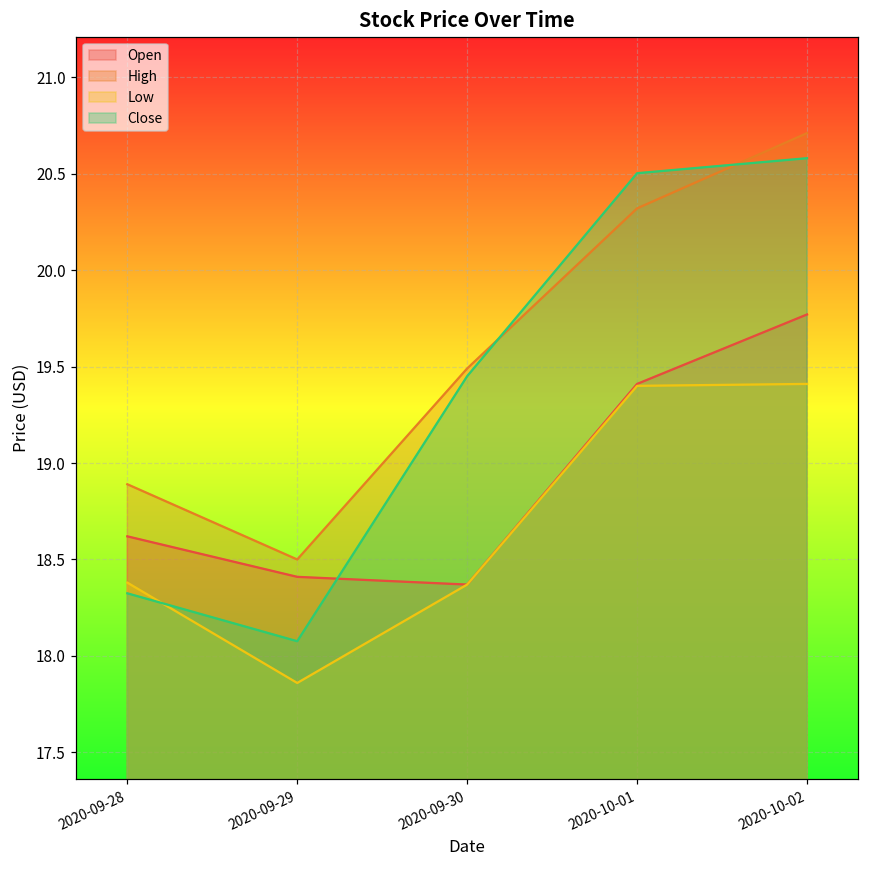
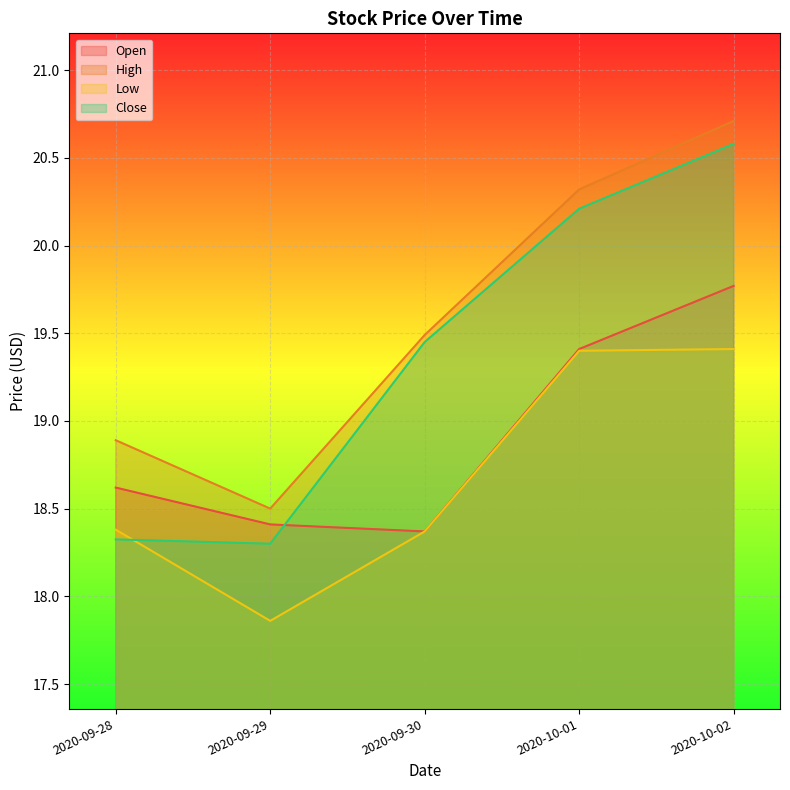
  {
    "Close": {
      "2020-09-28": 18.32,
-     "2020-09-29": 18.08,
+     "2020-09-29": 18.30,
      "2020-09-30": 19.45,
-     "2020-10-01": 20.50,
+     "2020-10-01": 20.21,
      "2020-10-02": 20.58
    }
  }
